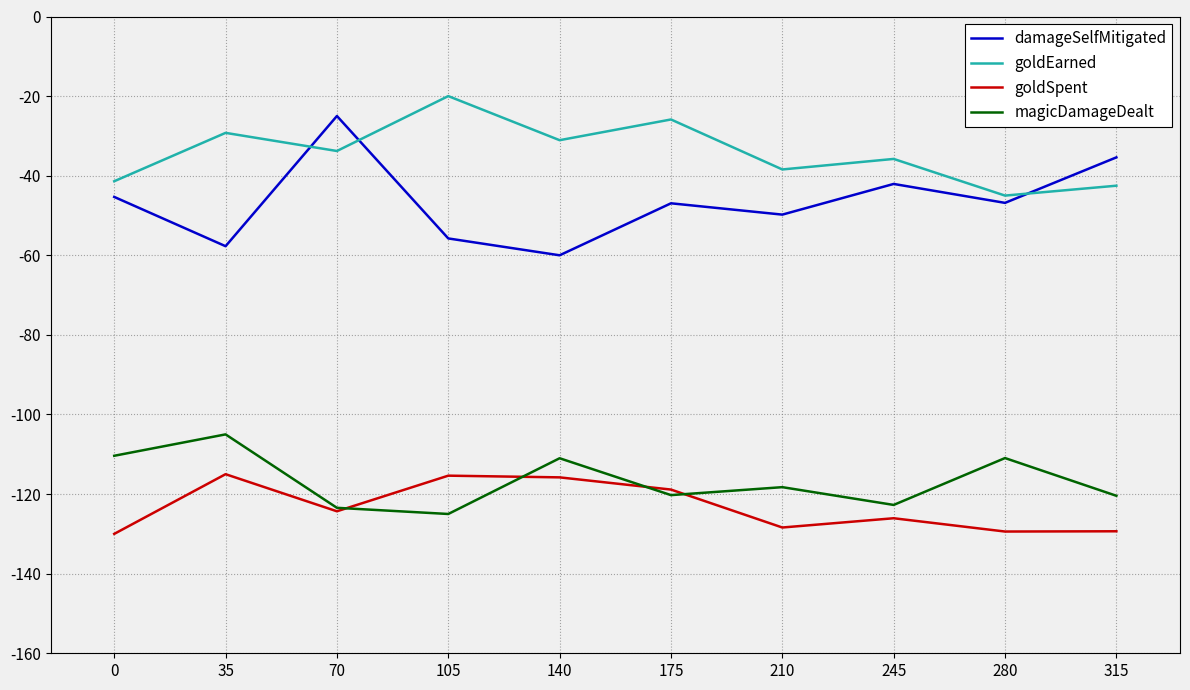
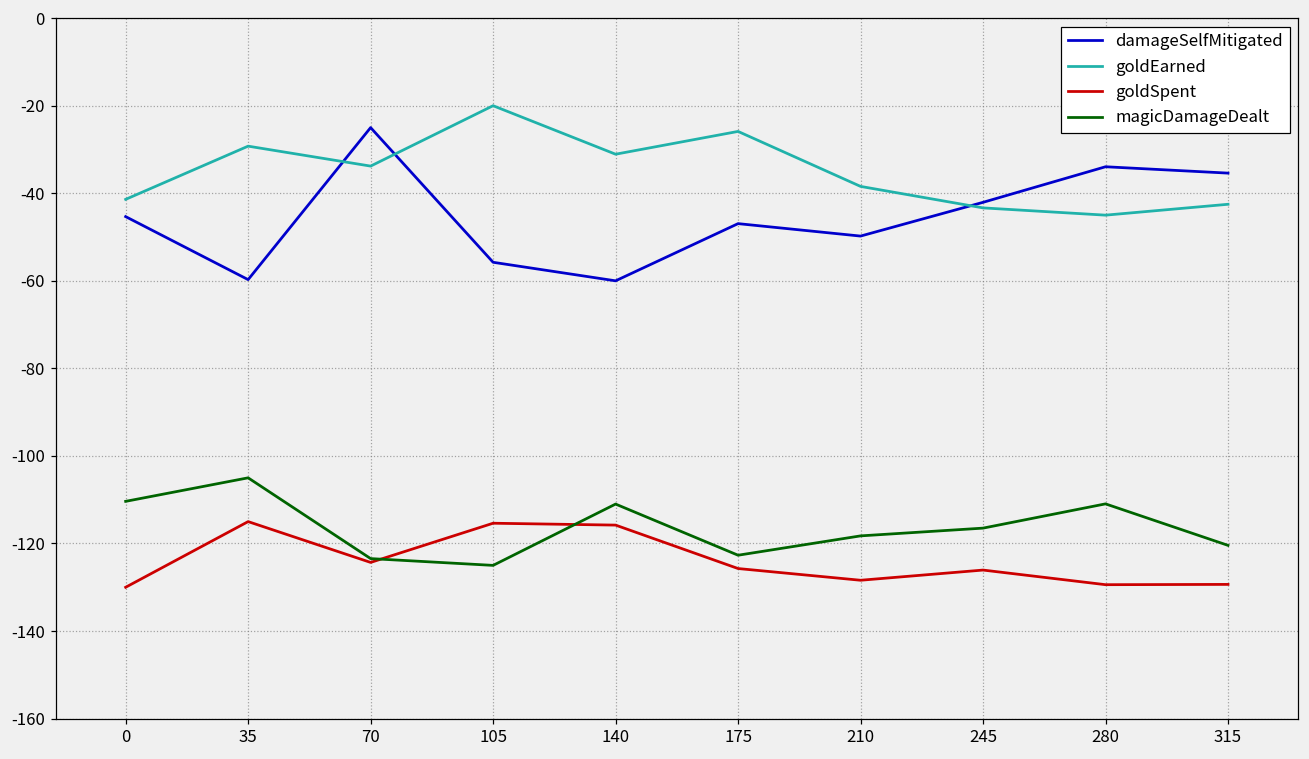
  {
    "damageSelfMitigated": {
      "0": -45,
-     "35": -58,
+     "35": -60,
      "70": -25,
      "105": -56,
      "140": -60,
      "175": -47,
      "210": -50,
      "245": -42,
-     "280": -47,
+     "280": -34,
      "315": -35
    },
    "goldEarned": {
      "0": -41,
      "35": -29,
      "70": -34,
      "105": -20,
      "140": -31,
      "175": -26,
      "210": -38,
-     "245": -36,
+     "245": -43,
      "280": -45,
      "315": -43
    },
    "goldSpent": {
      "0": -130,
      "35": -115,
      "70": -124,
      "105": -115,
      "140": -116,
-     "175": -119,
+     "175": -126,
      "210": -128,
      "245": -126,
      "280": -129,
      "315": -129
    },
    "magicDamageDealt": {
      "0": -110,
      "35": -105,
      "70": -123,
      "105": -125,
      "140": -111,
-     "175": -120,
+     "175": -123,
      "210": -118,
-     "245": -123,
+     "245": -116,
      "280": -111,
      "315": -120
    }
  }
